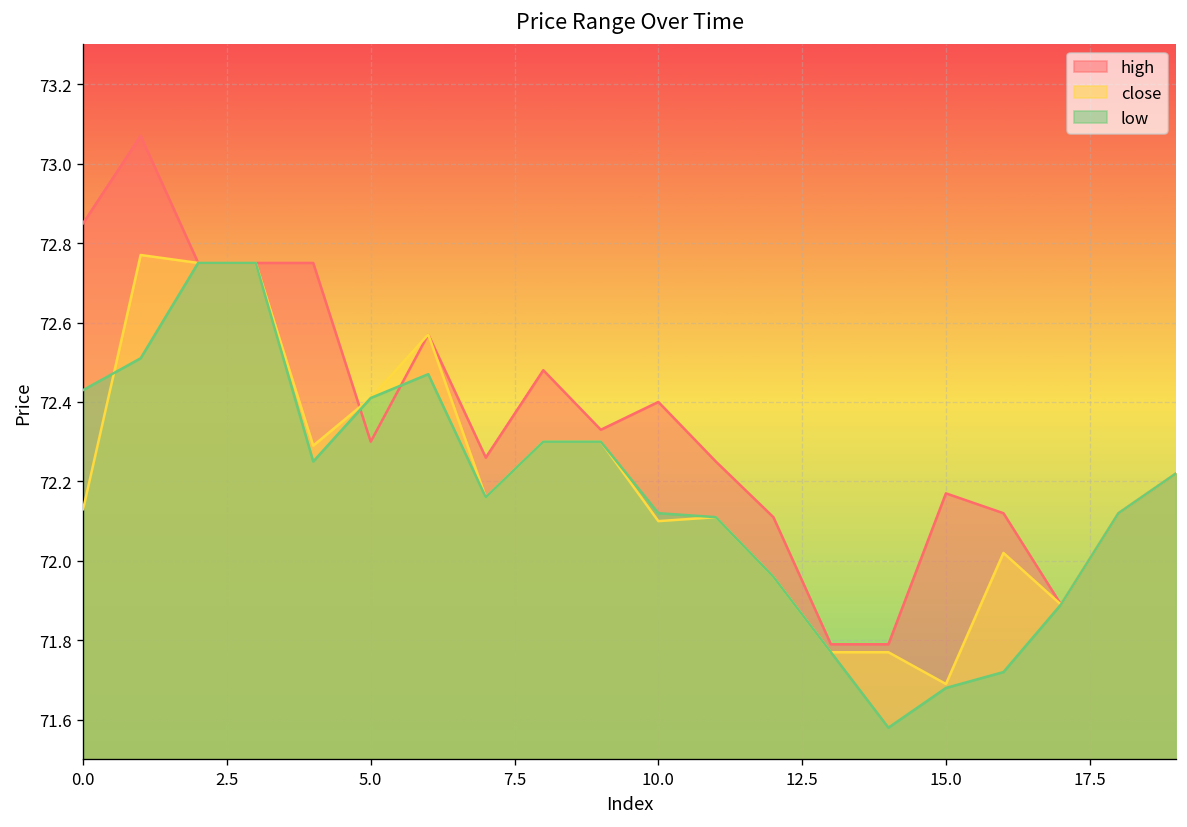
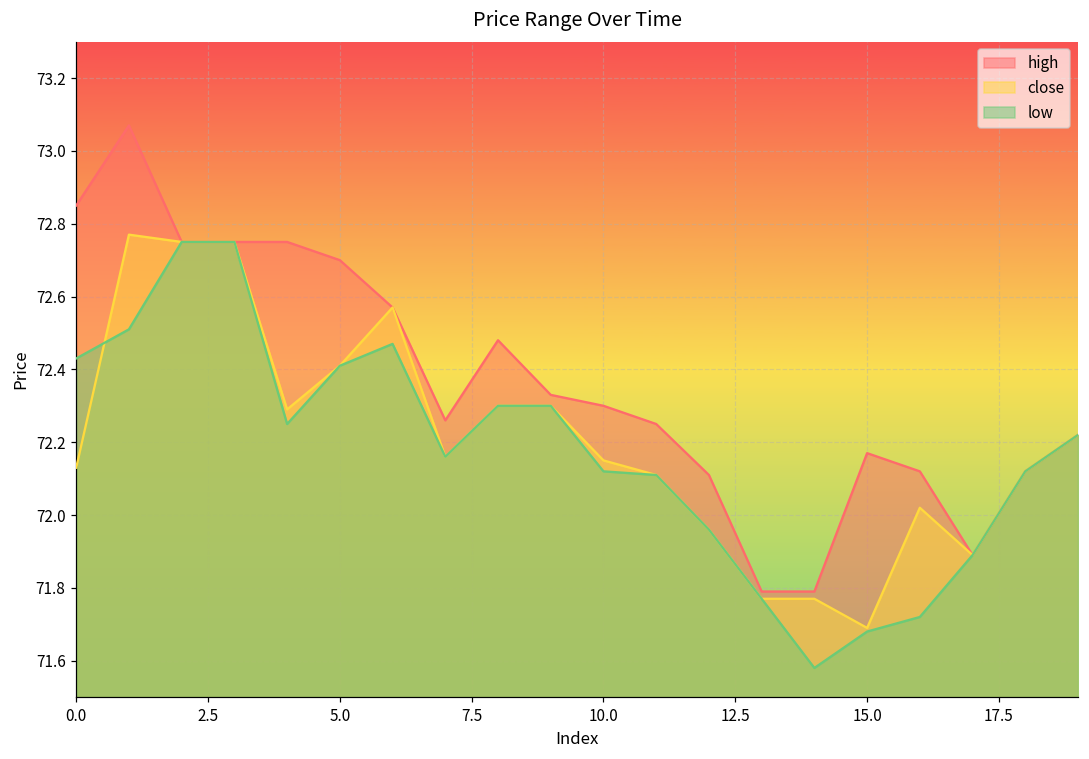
  {
    "high": {
      "0.0": 72.85,
-     "5.0": 72.3,
-     "10.0": 72.4,
+     "5.0": 72.7,
+     "10.0": 72.3,
      "15.0": 72.17
    },
    "close": {
      "0.0": 72.13,
-     "10.0": 72.10,
+     "10.0": 72.15,
      "15.0": 71.69
    },
    "low": {
      "0.0": 72.43,
      "10.0": 72.12,
      "15.0": 71.68
    }
  }
